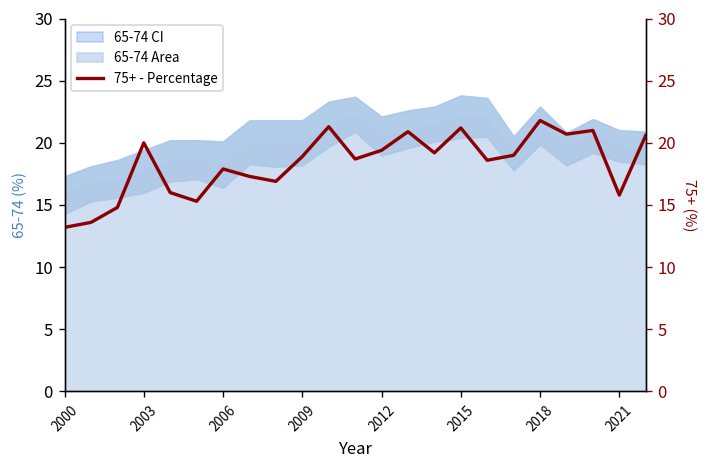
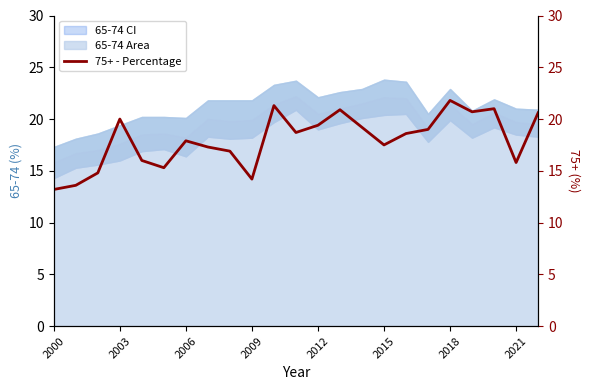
  {
    "75+ - Percentage": {
      "2000": 13.2,
      "2003": 20.0,
      "2006": 17.9,
-     "2009": 18.9,
+     "2009": 14.2,
      "2012": 19.4,
-     "2015": 21.2,
+     "2015": 17.5,
      "2018": 21.8,
      "2021": 15.8
    }
  }
